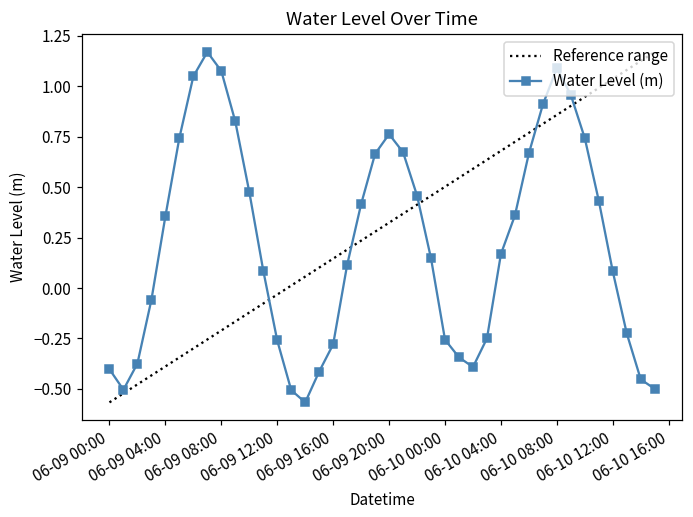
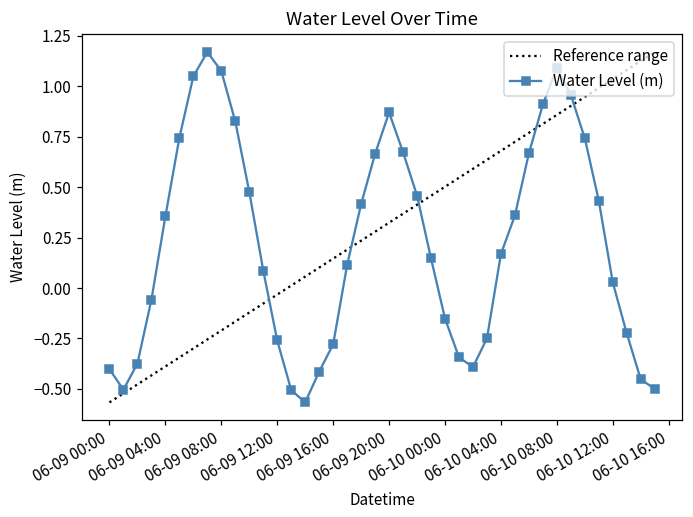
  {
    "Reference range": {
      "06-09 00:00": -0.57
    },
    "Water Level (m)": {
      "06-09 00:00": -0.40,
      "06-09 04:00": 0.36,
      "06-09 08:00": 1.08,
      "06-09 12:00": -0.26,
      "06-09 16:00": -0.28,
-     "06-09 20:00": 0.76,
-     "06-10 00:00": -0.26,
+     "06-09 20:00": 0.87,
+     "06-10 00:00": -0.15,
      "06-10 04:00": 0.17,
-     "06-10 12:00": 0.08
+     "06-10 12:00": 0.03
    }
  }
